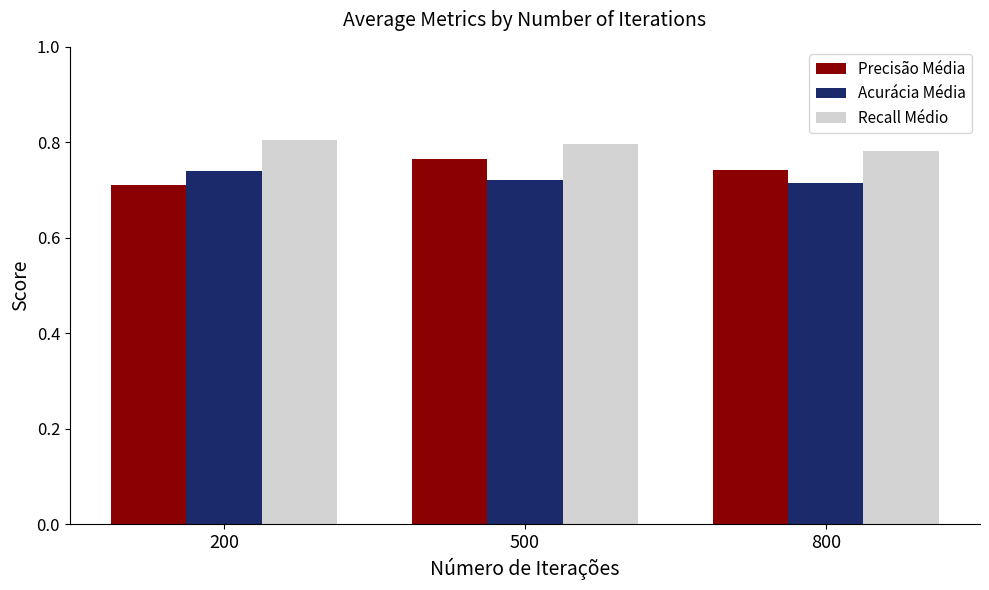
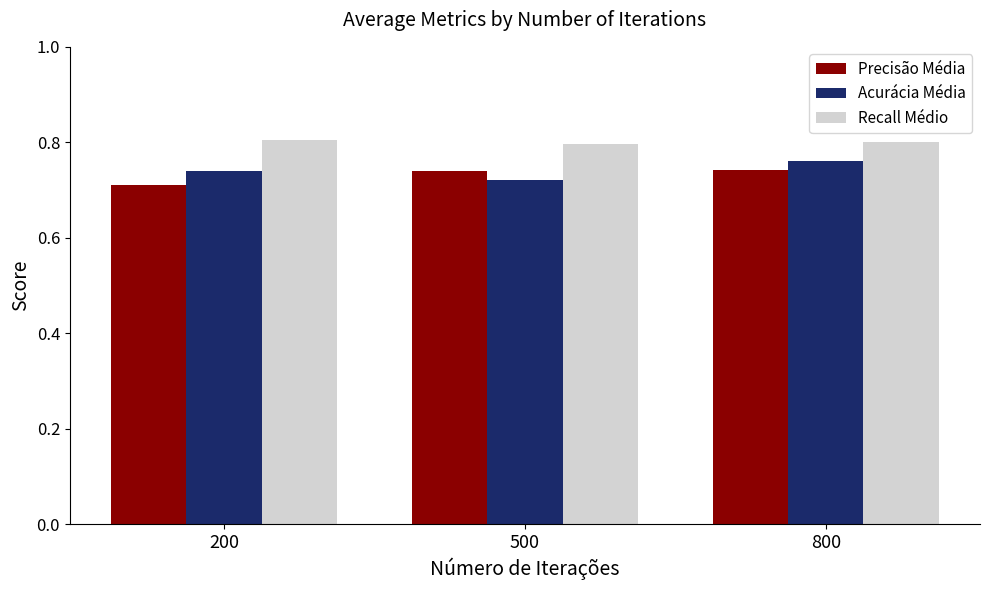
  {
    "Precisão Média": {
      "200": 0.71,
-     "500": 0.76,
+     "500": 0.74,
      "800": 0.74
    },
    "Acurácia Média": {
      "200": 0.74,
      "500": 0.72,
-     "800": 0.71
+     "800": 0.76
    },
    "Recall Médio": {
      "200": 0.81,
      "500": 0.80,
-     "800": 0.78
+     "800": 0.80
    }
  }
